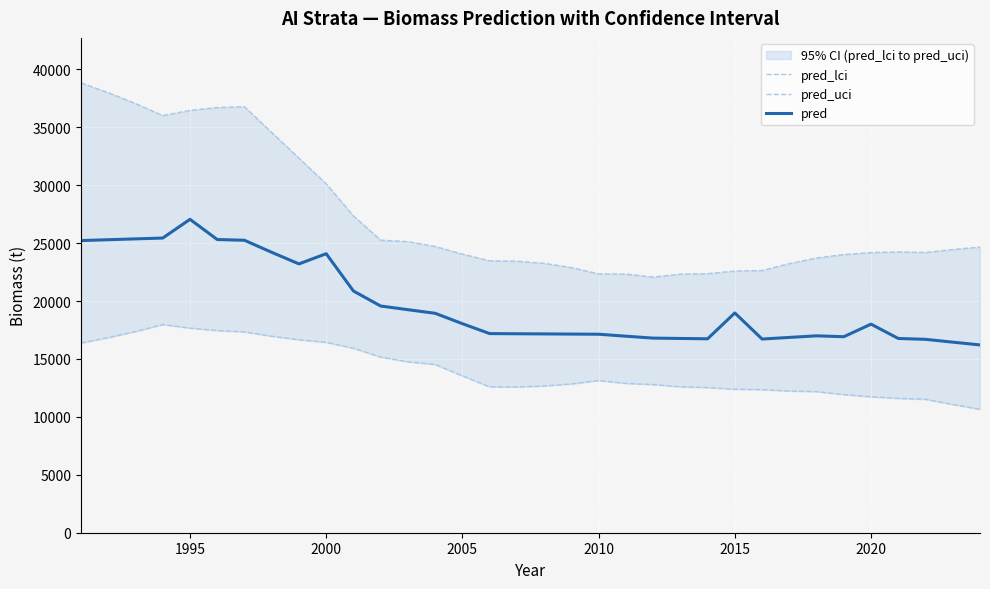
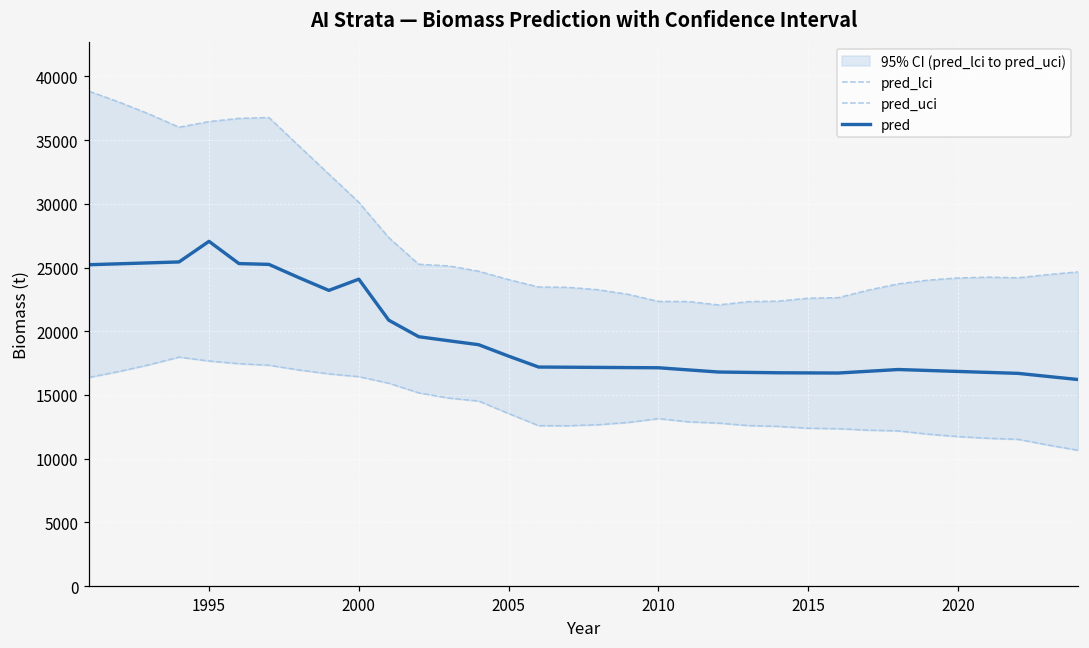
  {
    "pred": {
      "1995": 27100,
      "2000": 24100,
      "2005": 18000,
      "2010": 17100,
-     "2015": 19000,
-     "2020": 18000
+     "2015": 16700,
+     "2020": 16800
    }
  }
